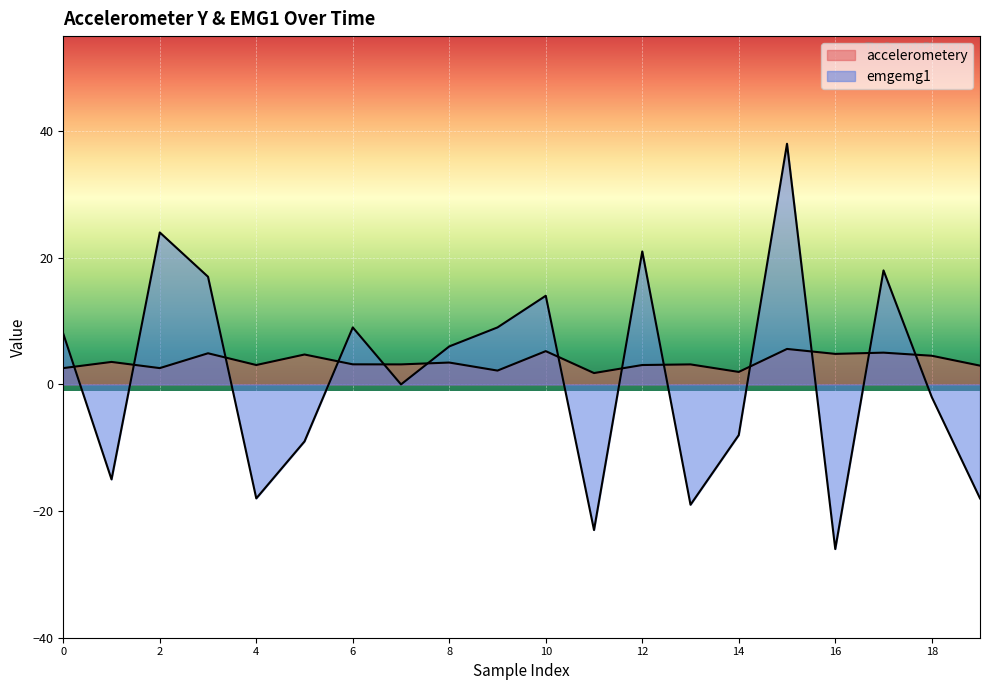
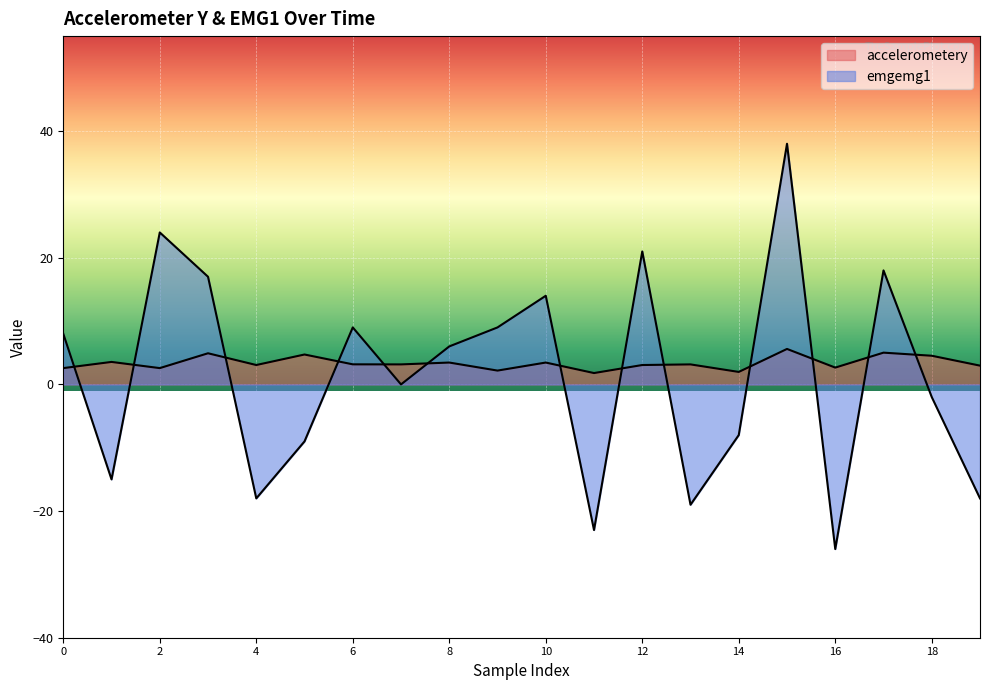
  {
    "accelerometery": {
      "0": 3,
      "2": 3,
      "4": 3,
      "6": 3,
      "8": 3,
-     "10": 5,
+     "10": 3,
      "12": 3,
      "14": 2,
-     "16": 5,
+     "16": 3,
      "18": 5
    }
  }
